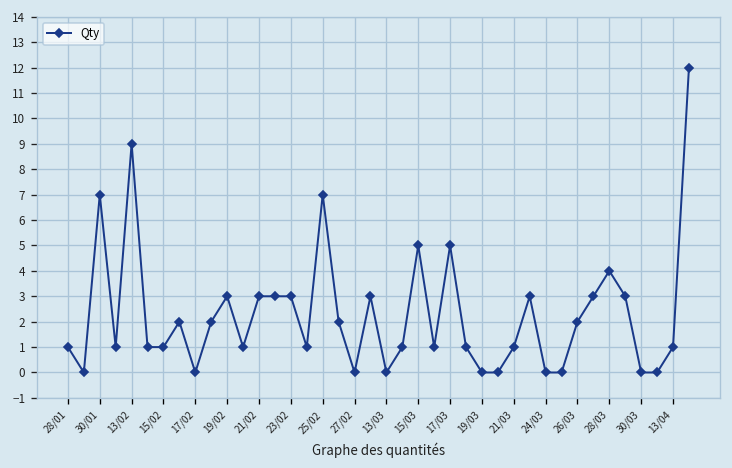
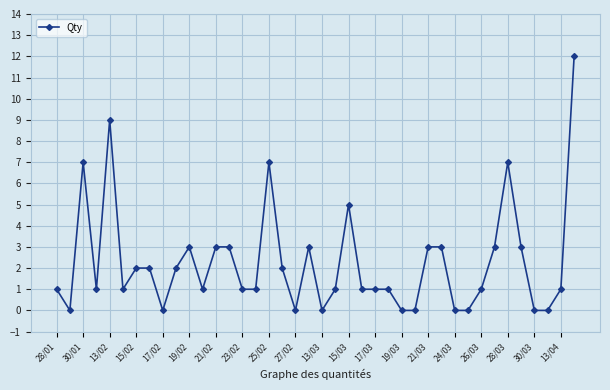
  {
    "28/01": 1,
    "30/01": 7,
    "13/02": 9,
-   "15/02": 1,
+   "15/02": 2,
    "17/02": 0,
    "19/02": 3,
    "21/02": 3,
-   "23/02": 3,
+   "23/02": 1,
    "25/02": 7,
    "27/02": 0,
    "13/03": 0,
    "15/03": 5,
-   "17/03": 5,
+   "17/03": 1,
    "19/03": 0,
-   "21/03": 1,
+   "21/03": 3,
    "24/03": 0,
-   "26/03": 2,
-   "28/03": 4,
+   "26/03": 1,
+   "28/03": 7,
    "30/03": 0,
    "13/04": 1
  }
